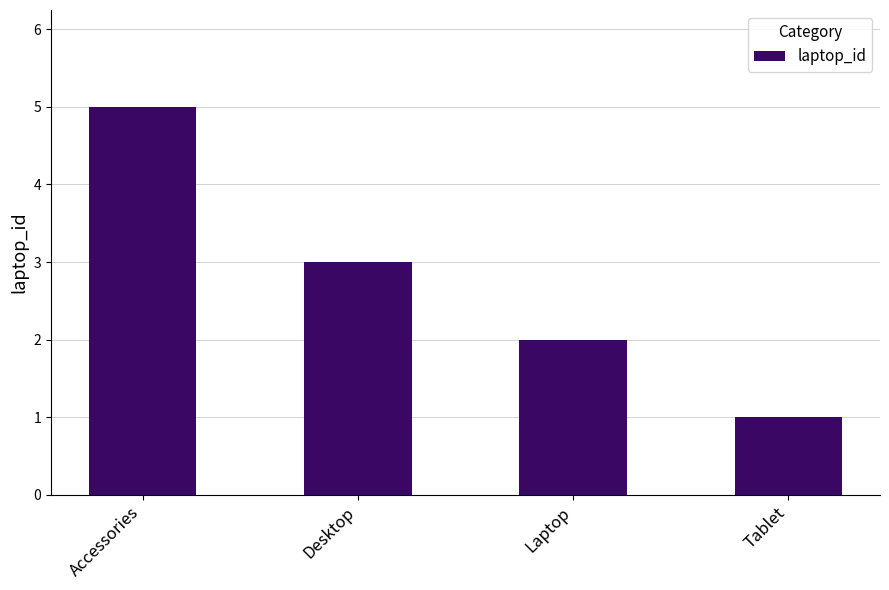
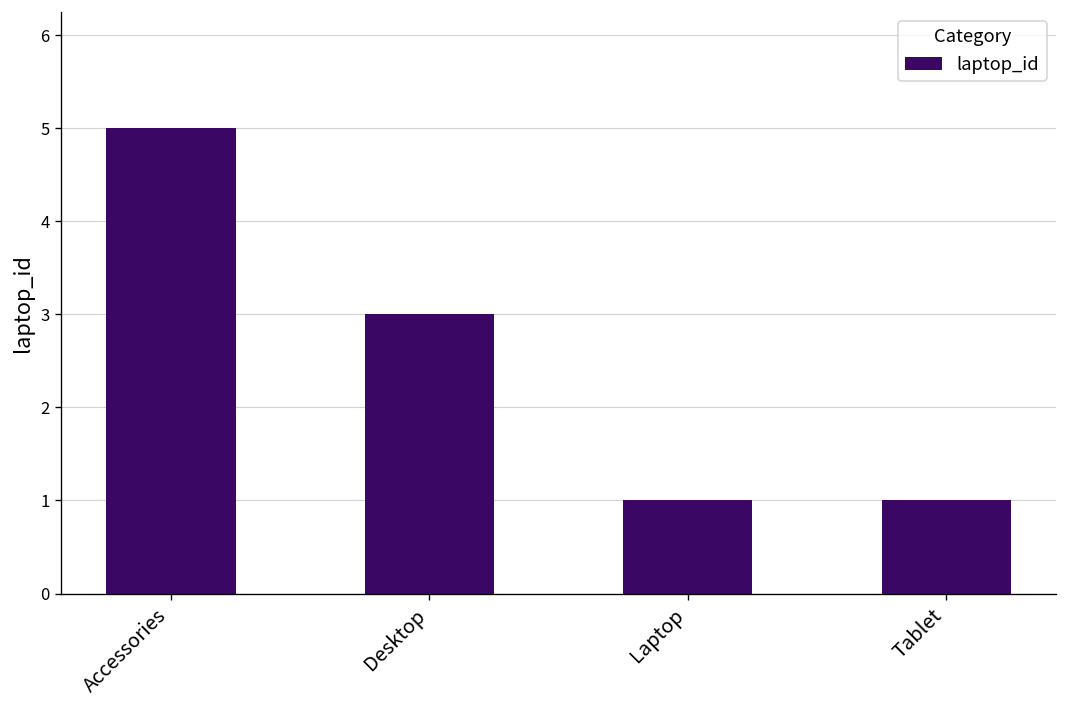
  {
    "Accessories": 5,
    "Desktop": 3,
-   "Laptop": 2,
+   "Laptop": 1,
    "Tablet": 1
  }
